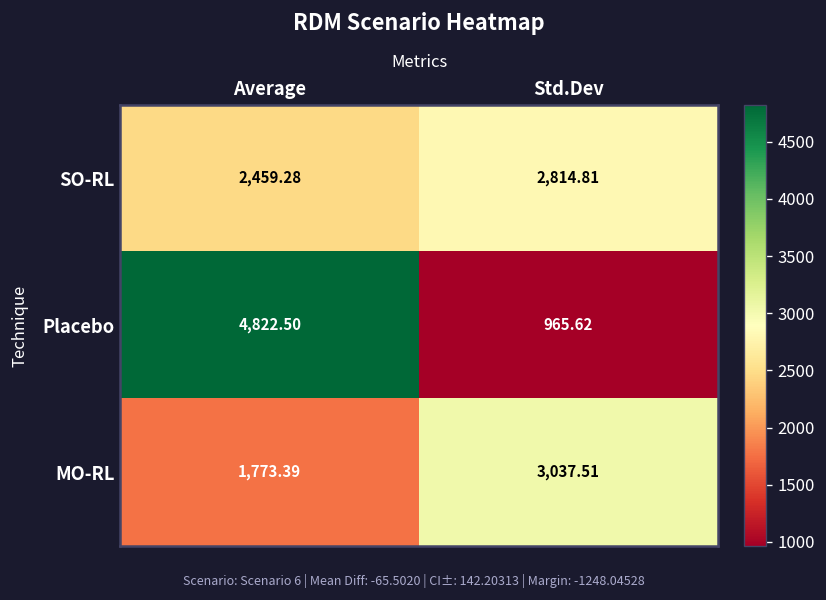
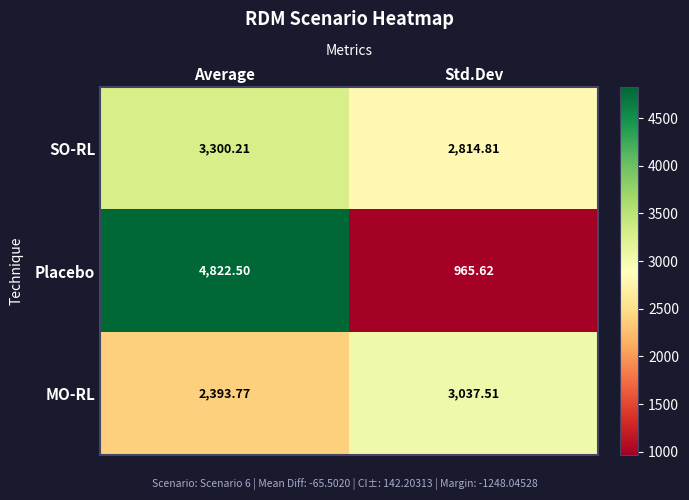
  {
    "SO-RL": {
-     "Average": "2,459.28",
+     "Average": "3,300.21",
      "Std.Dev": "2,814.81"
    },
    "Placebo": {
      "Average": "4,822.50",
      "Std.Dev": "965.62"
    },
    "MO-RL": {
-     "Average": "1,773.39",
+     "Average": "2,393.77",
      "Std.Dev": "3,037.51"
    }
  }
